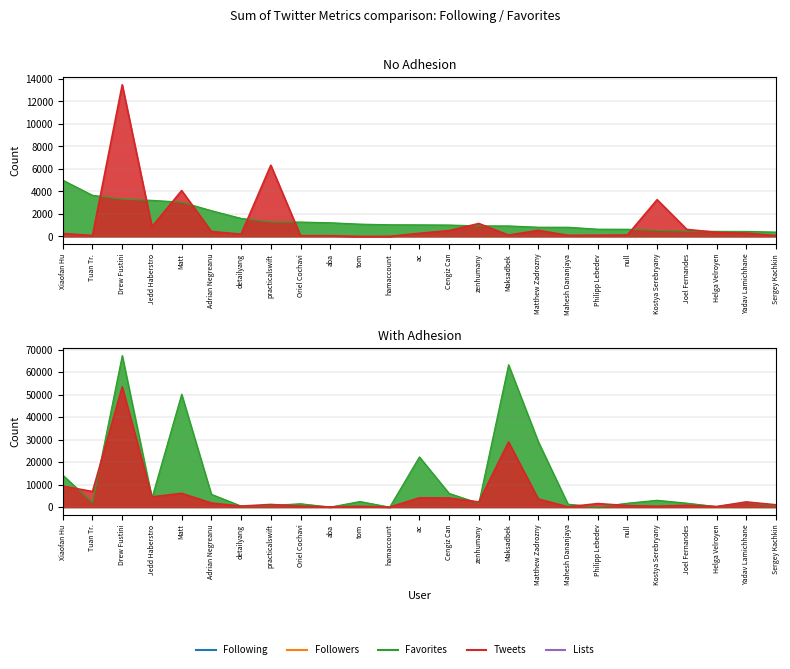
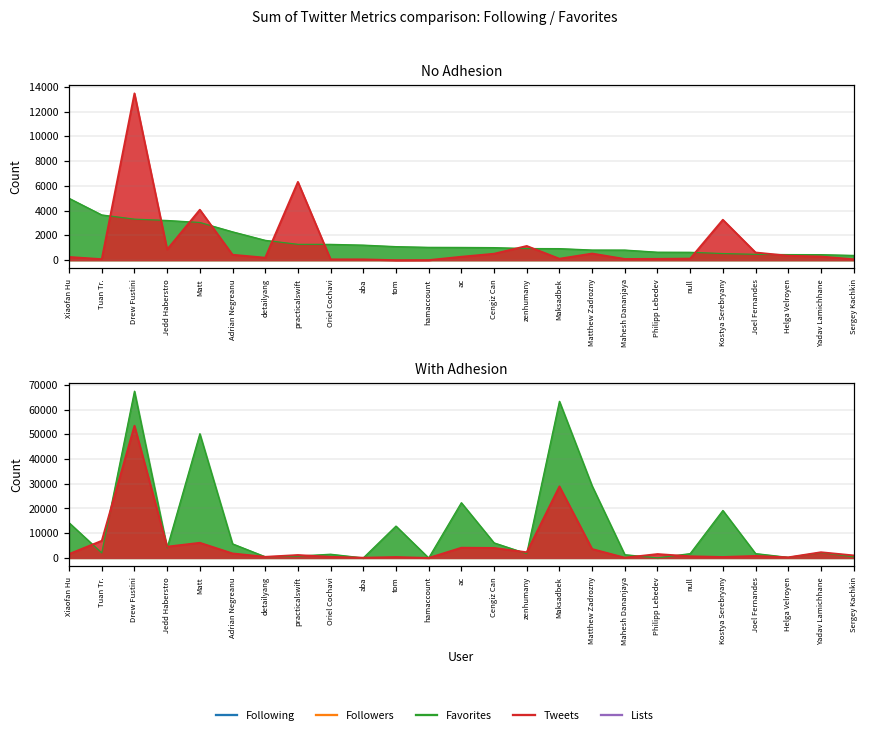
  {
    "With Adhesion": {
      "Favorites": {
        "Xiaofan Hu": 14000,
        "Tuan Tr.": 2000,
        "Drew Fustini": 67000,
        "Matt": 50000,
        "Adrian Negreanu": 6000,
-       "tom": 3000,
+       "tom": 13000,
        "ac": 22000,
        "Cengiz Can": 6000,
        "Maksadbek": 63000,
        "Matthew Zadrozny": 29000,
        "Mahesh Dananjaya": 1000,
        "Philipp Lebedev": 0,
-       "Kostya Serebryany": 3000
+       "Kostya Serebryany": 19000
      },
      "Tweets": {
-       "Xiaofan Hu": 9000,
+       "Xiaofan Hu": 2000,
        "Tuan Tr.": 7000,
        "Drew Fustini": 53000,
        "Matt": 6000,
        "Adrian Negreanu": 2000,
        "tom": 0,
        "ac": 4000,
        "Cengiz Can": 4000,
        "Maksadbek": 29000,
        "Matthew Zadrozny": 4000,
        "Mahesh Dananjaya": 0,
        "Philipp Lebedev": 2000,
        "Kostya Serebryany": 0
      }
    }
  }
